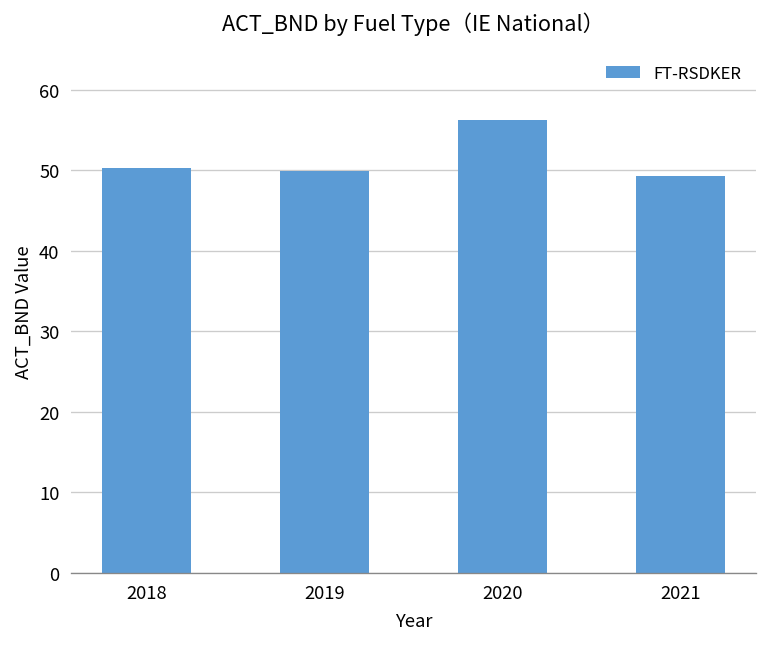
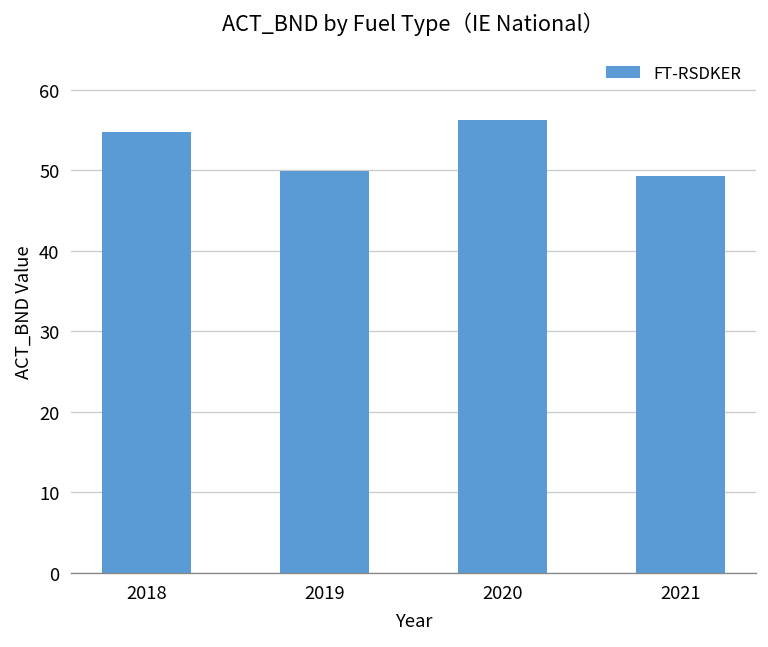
  {
-   "2018": 50,
+   "2018": 55,
    "2019": 50,
    "2020": 56,
    "2021": 49
  }
